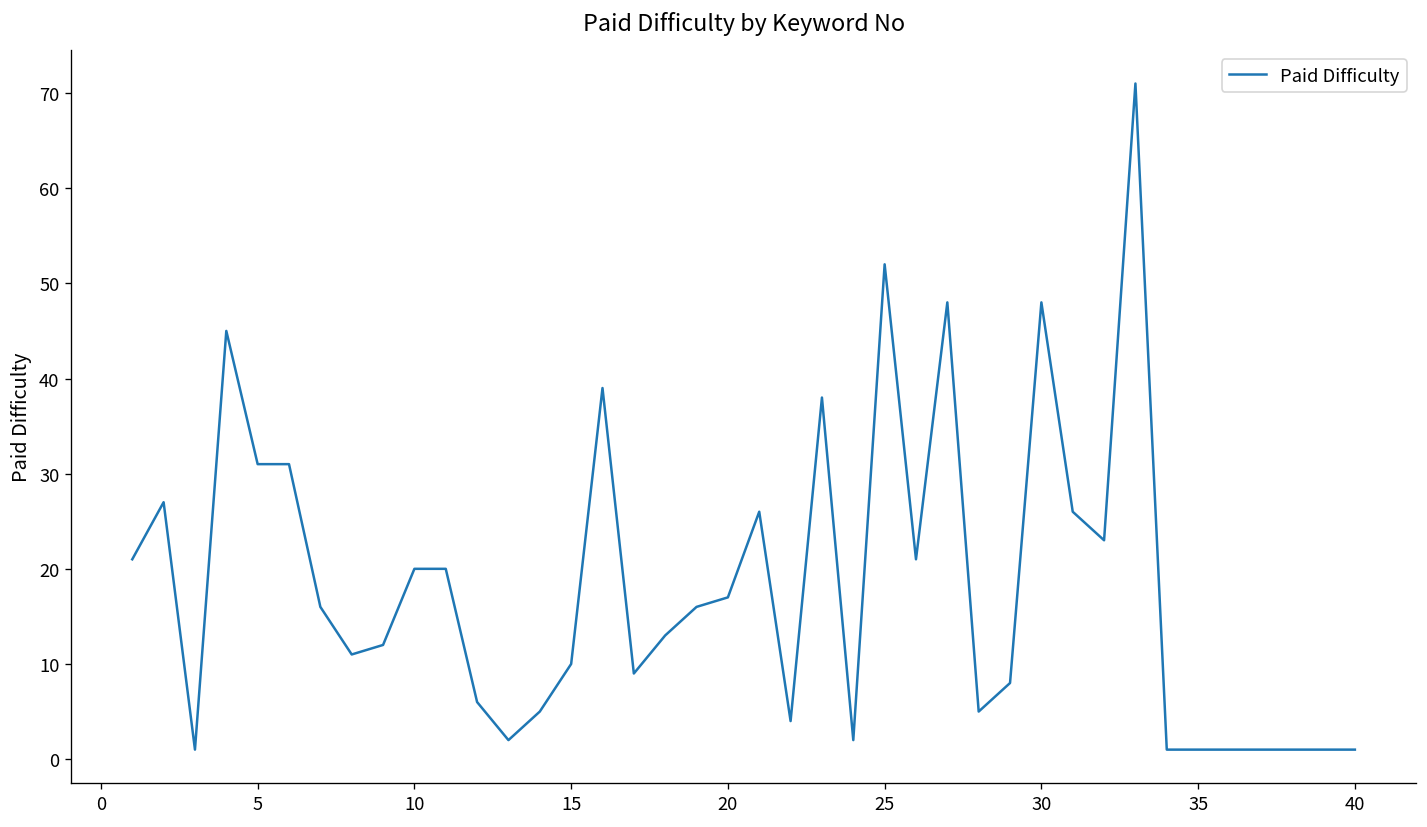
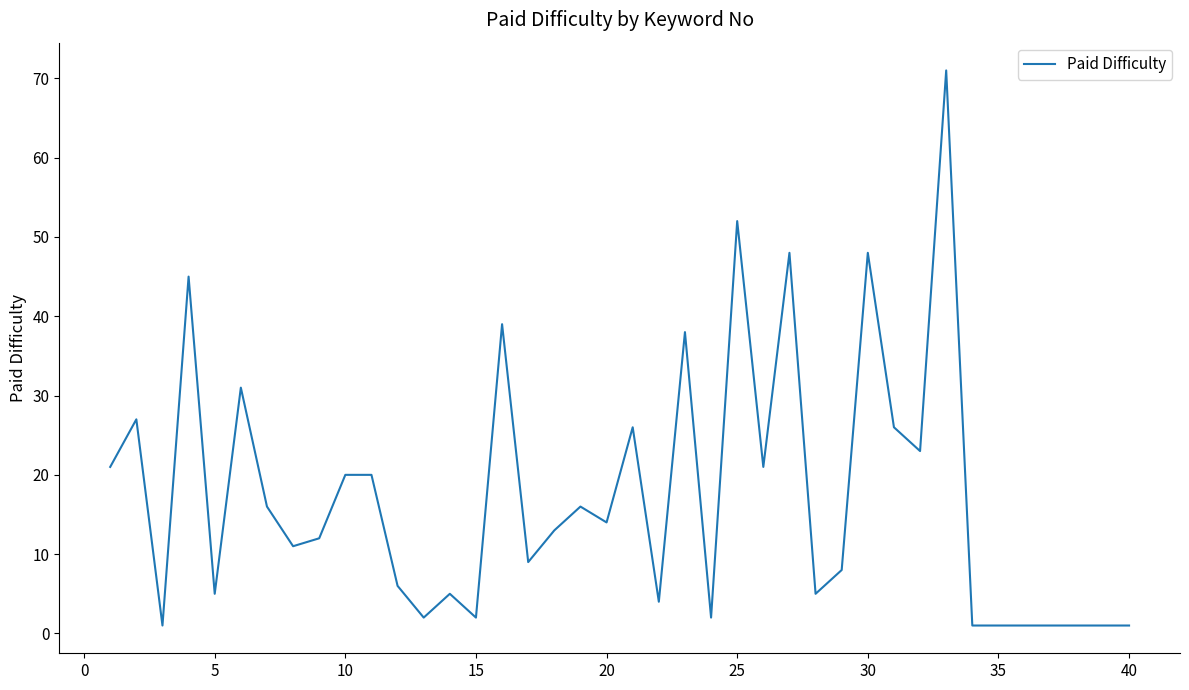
  {
-   "5": 31,
+   "5": 5,
    "10": 20,
-   "15": 10,
-   "20": 17,
+   "15": 2,
+   "20": 14,
    "25": 52,
    "30": 48,
    "35": 1,
    "40": 1
  }
